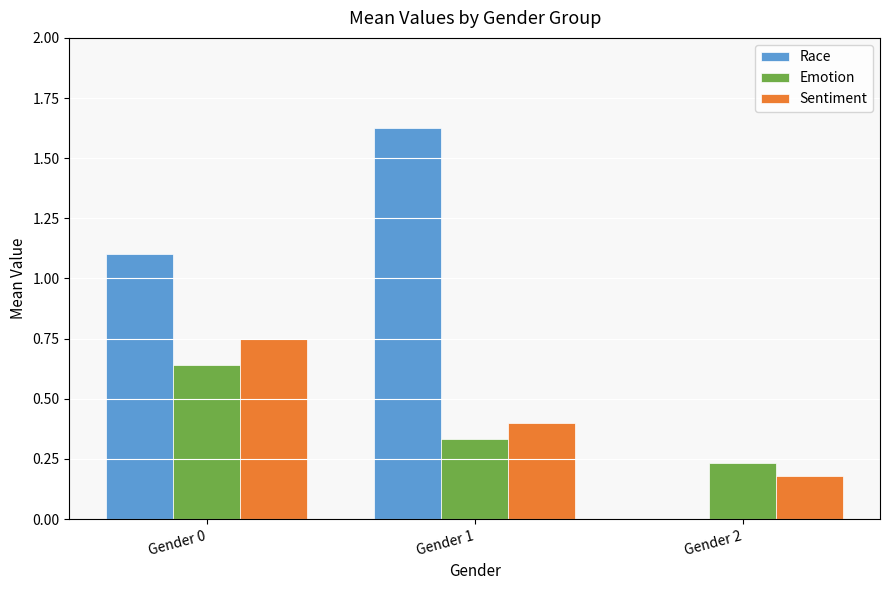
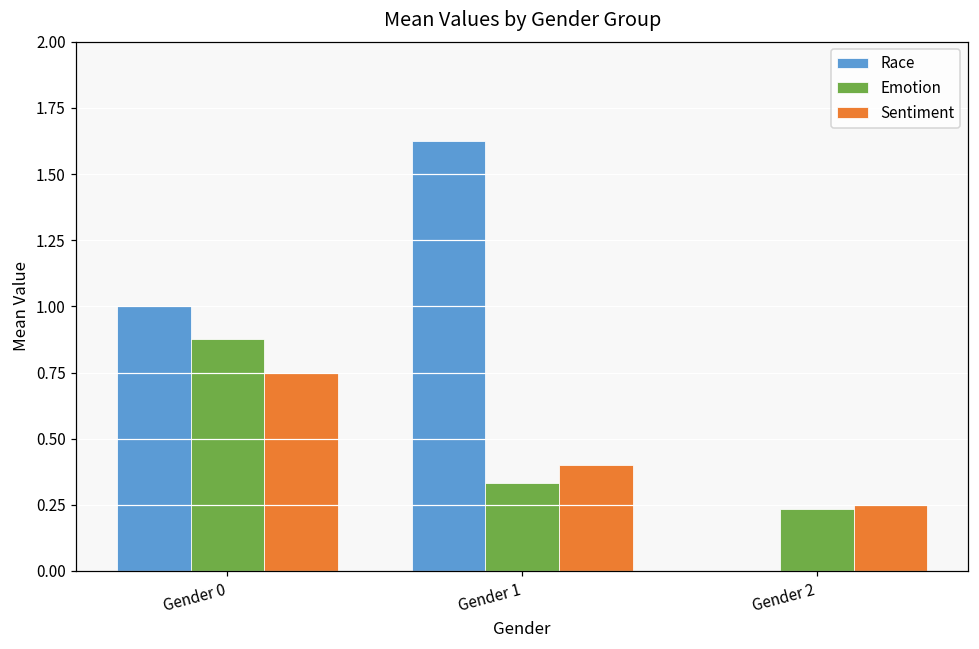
  {
    "Race": {
-     "Gender 0": 1.1,
+     "Gender 0": 1.0,
      "Gender 1": 1.63,
      "Gender 2": 0.0
    },
    "Emotion": {
-     "Gender 0": 0.64,
+     "Gender 0": 0.88,
      "Gender 1": 0.33,
      "Gender 2": 0.24
    },
    "Sentiment": {
      "Gender 0": 0.75,
      "Gender 1": 0.40,
-     "Gender 2": 0.18
+     "Gender 2": 0.25
    }
  }
